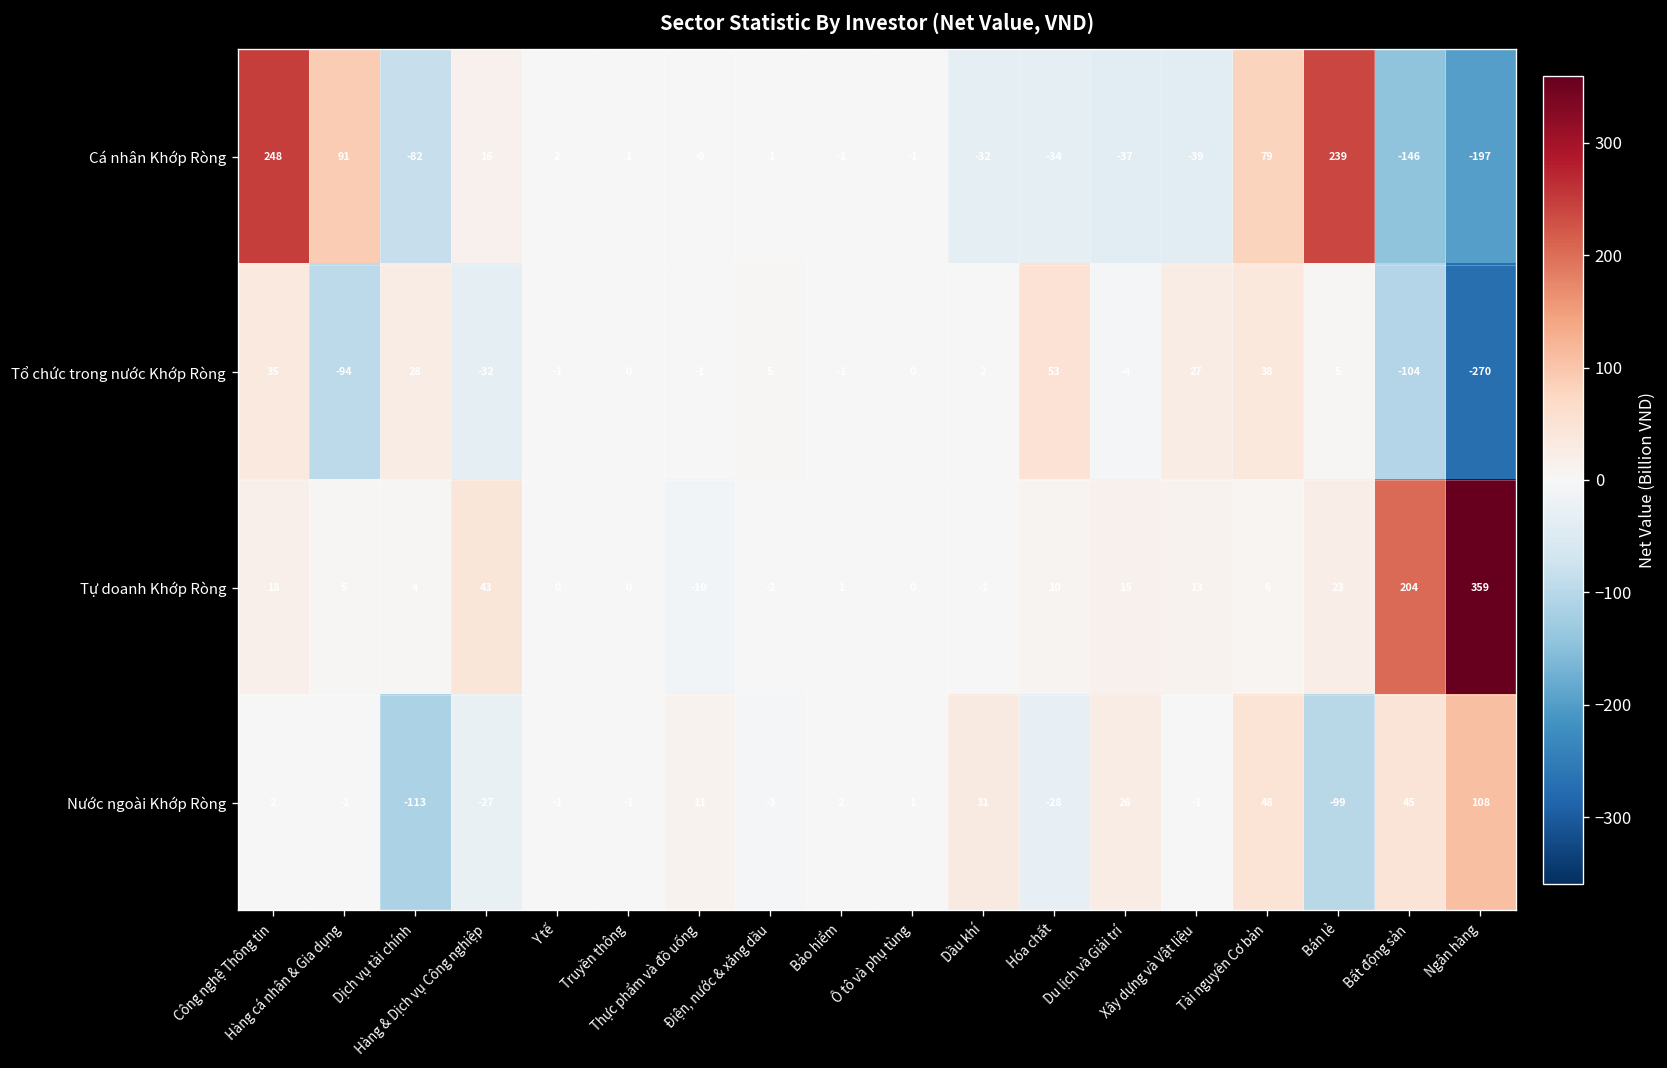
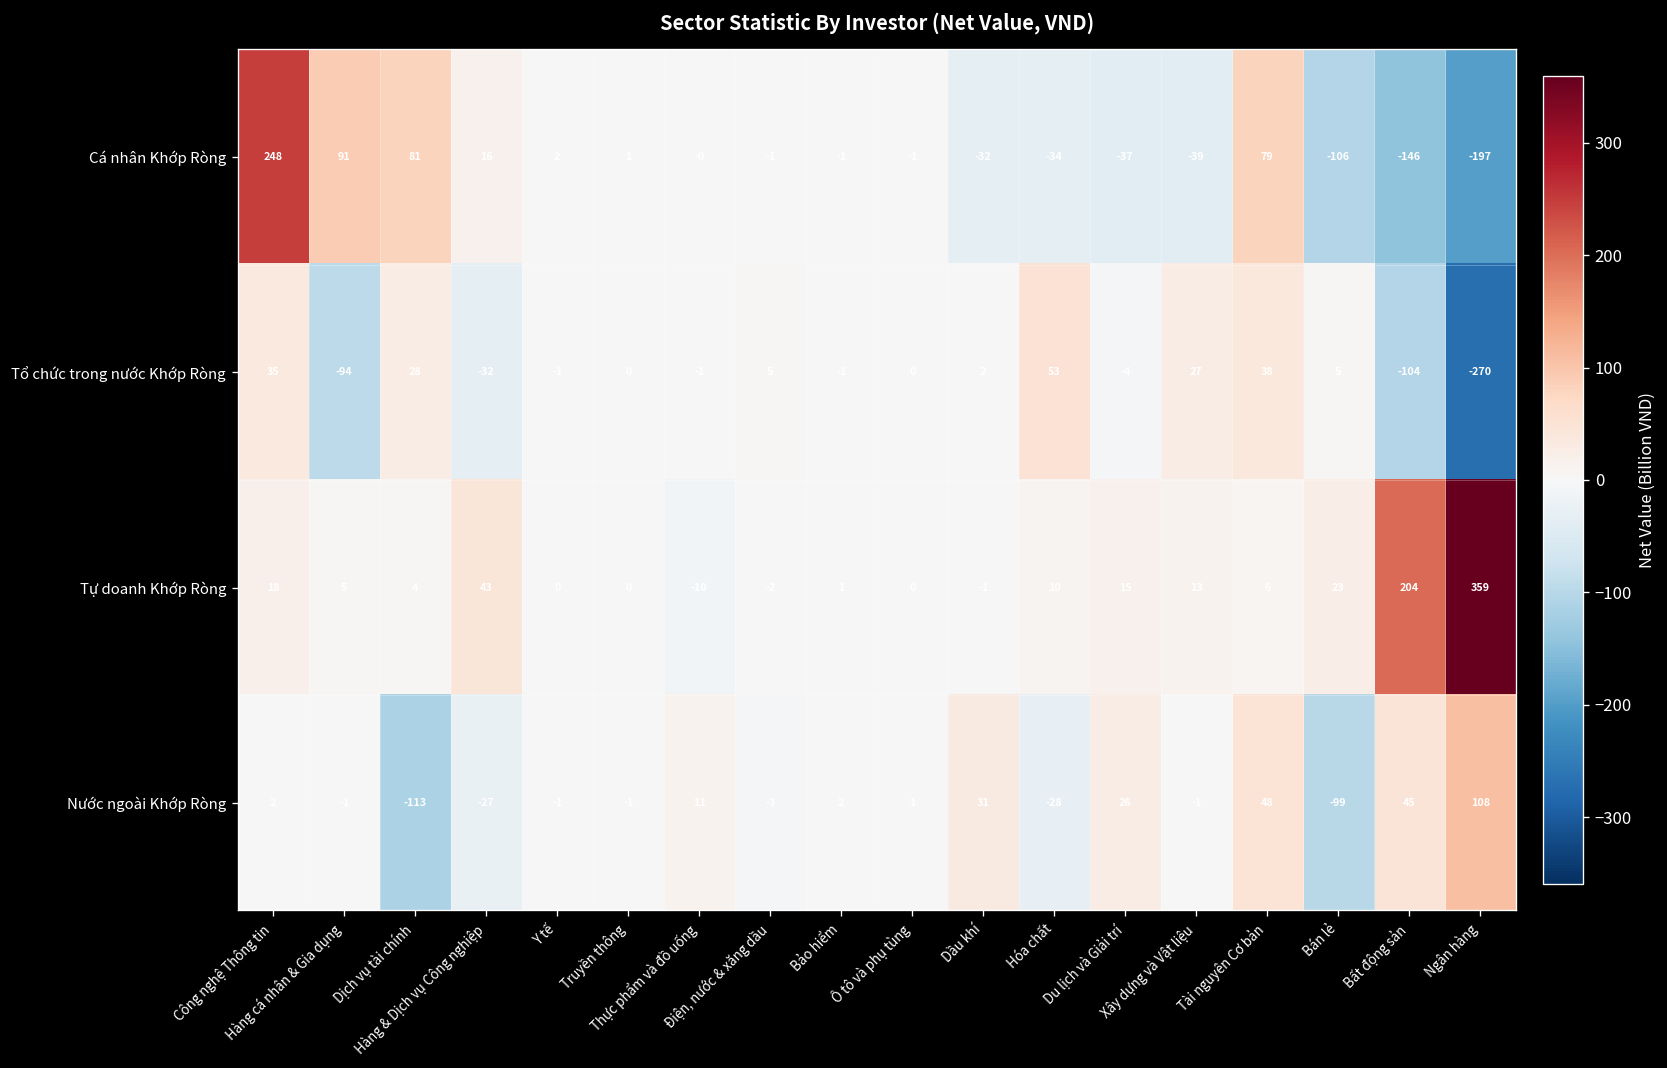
  {
    "Cá nhân Khớp Ròng": {
      "Công nghệ Thông tin": 248,
      "Hàng cá nhân & Gia dụng": 91,
-     "Dịch vụ tài chính": -82,
+     "Dịch vụ tài chính": 81,
      "Tài nguyên Cơ bản": 79,
-     "Bán lẻ": 239,
+     "Bán lẻ": -106,
      "Bất động sản": -146,
      "Ngân hàng": -197
    },
    "Tổ chức trong nước Khớp Ròng": {
      "Hàng cá nhân & Gia dụng": -94,
      "Bất động sản": -104,
      "Ngân hàng": -270
    },
    "Tự doanh Khớp Ròng": {
      "Bất động sản": 204,
      "Ngân hàng": 359
    },
    "Nước ngoài Khớp Ròng": {
      "Dịch vụ tài chính": -113,
      "Bán lẻ": -99,
      "Ngân hàng": 108
    }
  }
